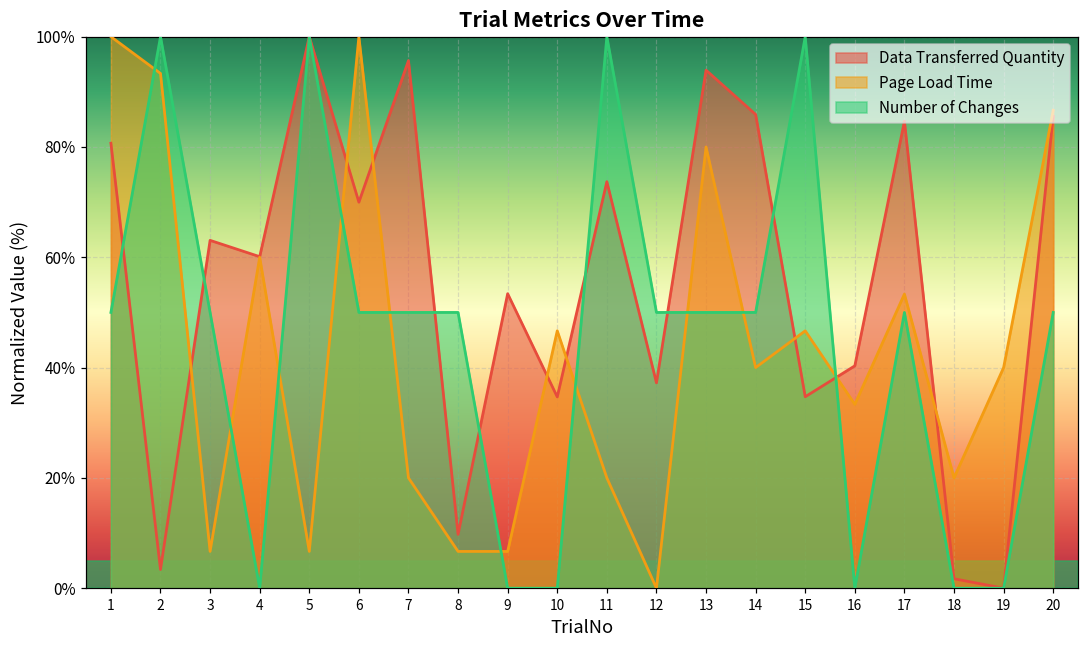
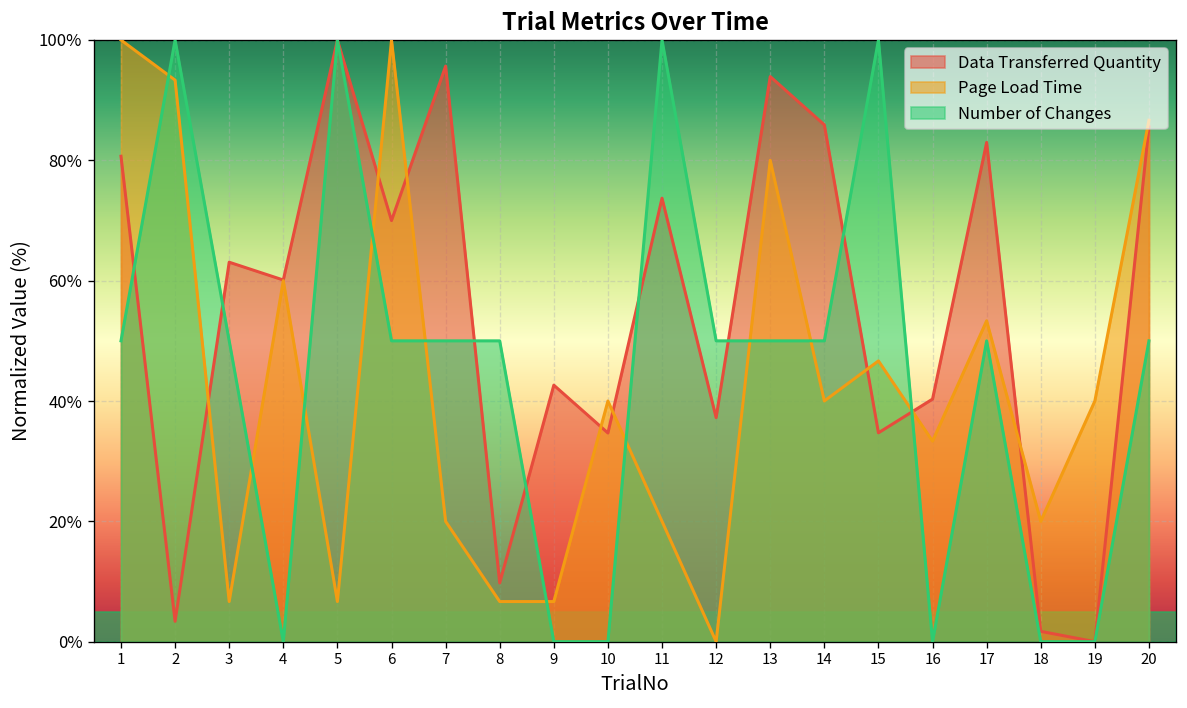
  {
    "Data Transferred Quantity": {
      "1": "81%",
      "3": "63%",
      "6": "70%",
      "7": "96%",
      "8": "10%",
-     "9": "53%",
+     "9": "43%",
      "10": "35%",
      "11": "74%",
      "12": "37%",
      "13": "94%",
      "14": "86%",
      "15": "35%",
      "16": "40%",
-     "17": "85%"
+     "17": "83%"
    },
    "Page Load Time": {
      "1": "100%",
      "2": "93%",
      "3": "7%",
      "5": "7%",
      "6": "100%",
      "7": "20%",
      "8": "7%",
      "9": "7%",
-     "10": "47%",
+     "10": "40%",
      "11": "20%",
      "13": "80%",
      "14": "40%",
      "15": "47%",
      "16": "33%",
      "17": "53%",
      "18": "20%",
      "19": "40%"
    },
    "Number of Changes": {
      "1": "50%",
      "2": "100%",
      "3": "50%",
      "6": "50%",
      "7": "50%",
      "8": "50%",
      "11": "100%",
      "12": "50%",
      "13": "50%",
      "14": "50%",
      "15": "100%",
      "17": "50%",
      "20": "50%"
    }
  }
